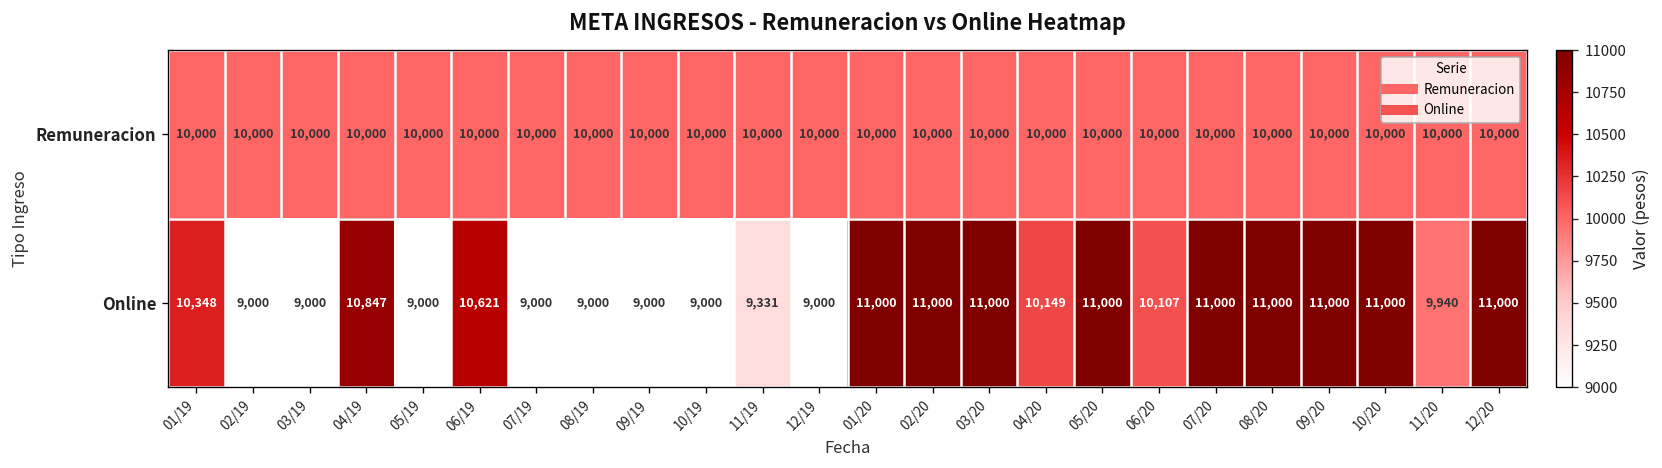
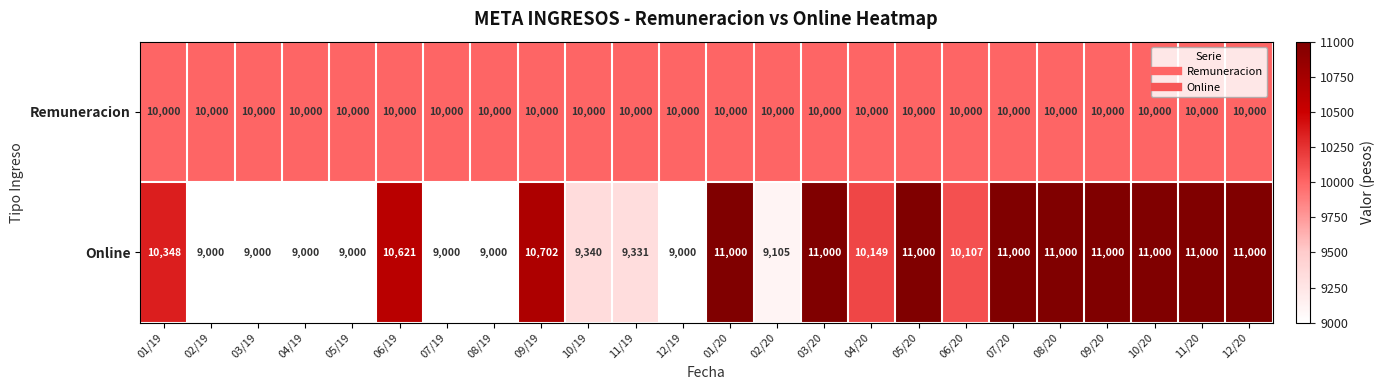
  {
    "Remuneracion": {
      "01/19": "10,000",
      "02/19": "10,000",
      "03/19": "10,000",
      "04/19": "10,000",
      "05/19": "10,000",
      "06/19": "10,000",
      "07/19": "10,000",
      "08/19": "10,000",
      "09/19": "10,000",
      "10/19": "10,000",
      "11/19": "10,000",
      "12/19": "10,000",
      "01/20": "10,000",
      "02/20": "10,000",
      "03/20": "10,000",
      "04/20": "10,000",
      "05/20": "10,000",
      "06/20": "10,000",
      "07/20": "10,000",
      "08/20": "10,000",
      "09/20": "10,000",
      "10/20": "10,000",
      "11/20": "10,000",
      "12/20": "10,000"
    },
    "Online": {
      "01/19": "10,348",
      "02/19": "9,000",
      "03/19": "9,000",
-     "04/19": "10,847",
+     "04/19": "9,000",
      "05/19": "9,000",
      "06/19": "10,621",
      "07/19": "9,000",
      "08/19": "9,000",
-     "09/19": "9,000",
-     "10/19": "9,000",
+     "09/19": "10,702",
+     "10/19": "9,340",
      "11/19": "9,331",
      "12/19": "9,000",
      "01/20": "11,000",
-     "02/20": "11,000",
+     "02/20": "9,105",
      "03/20": "11,000",
      "04/20": "10,149",
      "05/20": "11,000",
      "06/20": "10,107",
      "07/20": "11,000",
      "08/20": "11,000",
      "09/20": "11,000",
      "10/20": "11,000",
-     "11/20": "9,940",
+     "11/20": "11,000",
      "12/20": "11,000"
    }
  }
